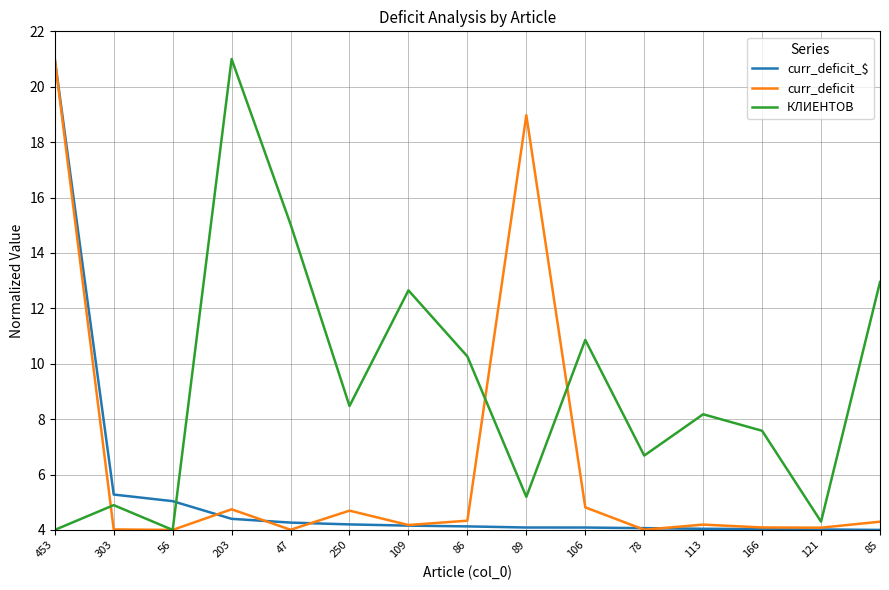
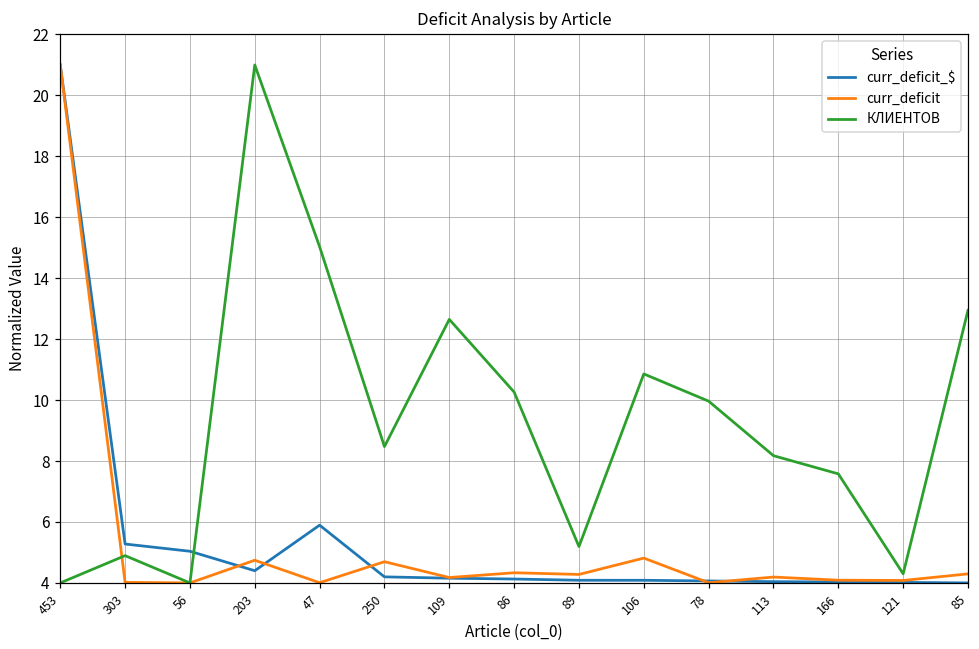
  {
    "curr_deficit_$": {
      "303": 5.3,
      "56": 5.0,
      "203": 4.4,
-     "47": 4.3,
+     "47": 5.9,
      "250": 4.2,
      "86": 4.1,
      "89": 4.1,
      "106": 4.1,
      "113": 4.0,
      "85": 4.0
    },
    "curr_deficit": {
      "303": 4.0,
      "203": 4.7,
      "47": 4.0,
      "250": 4.7,
      "86": 4.3,
-     "89": 19.0,
+     "89": 4.3,
      "106": 4.8,
      "113": 4.2,
      "85": 4.3
    },
    "КЛИЕНТОВ": {
      "453": 4.0,
      "303": 4.9,
      "203": 21.0,
      "47": 15.0,
      "250": 8.5,
      "109": 12.6,
      "86": 10.3,
      "89": 5.2,
      "106": 10.9,
-     "78": 6.7,
+     "78": 10.0,
      "113": 8.2,
      "166": 7.6,
      "121": 4.3,
      "85": 12.9
    }
  }
